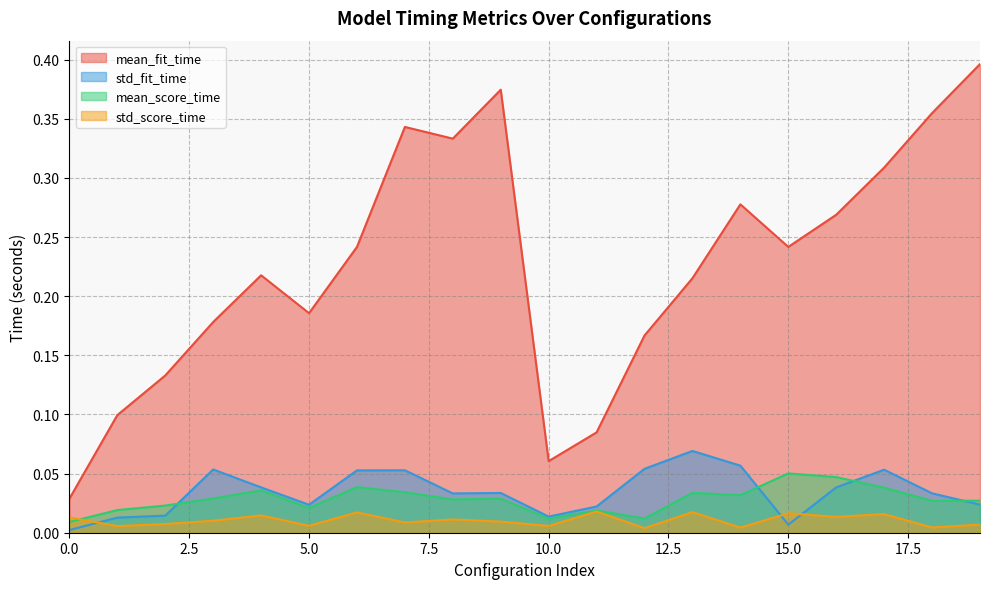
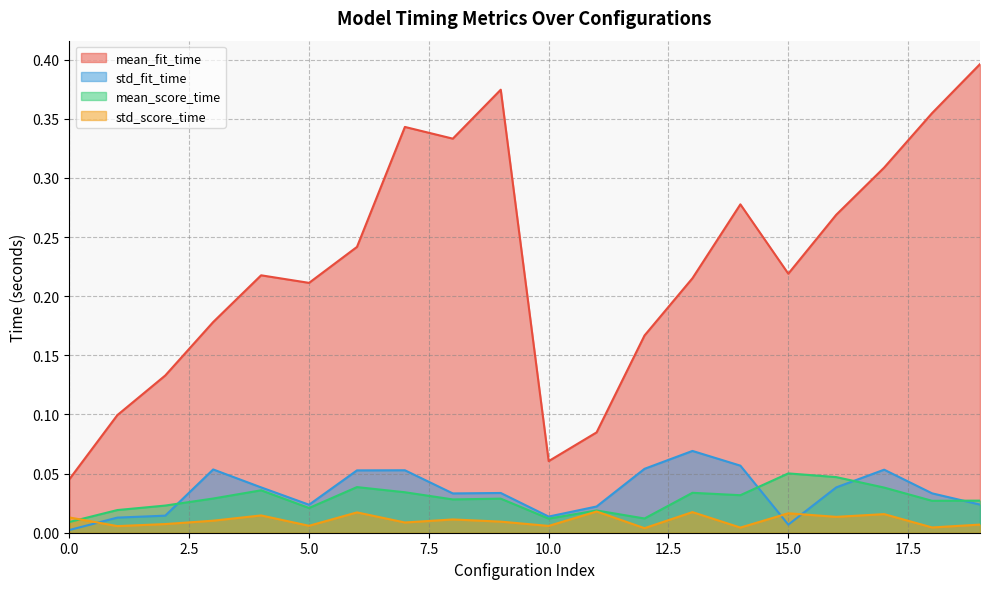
  {
    "mean_fit_time": {
-     "0.0": 0.029,
-     "5.0": 0.186,
+     "0.0": 0.045,
+     "5.0": 0.211,
      "10.0": 0.061,
-     "15.0": 0.242
+     "15.0": 0.219
    },
    "std_fit_time": {
      "0.0": 0.002,
      "5.0": 0.024,
      "15.0": 0.007
    },
    "mean_score_time": {
      "0.0": 0.009,
      "5.0": 0.021,
      "15.0": 0.050
    },
    "std_score_time": {
      "0.0": 0.013,
      "5.0": 0.006,
      "10.0": 0.006,
      "15.0": 0.016
    }
  }
